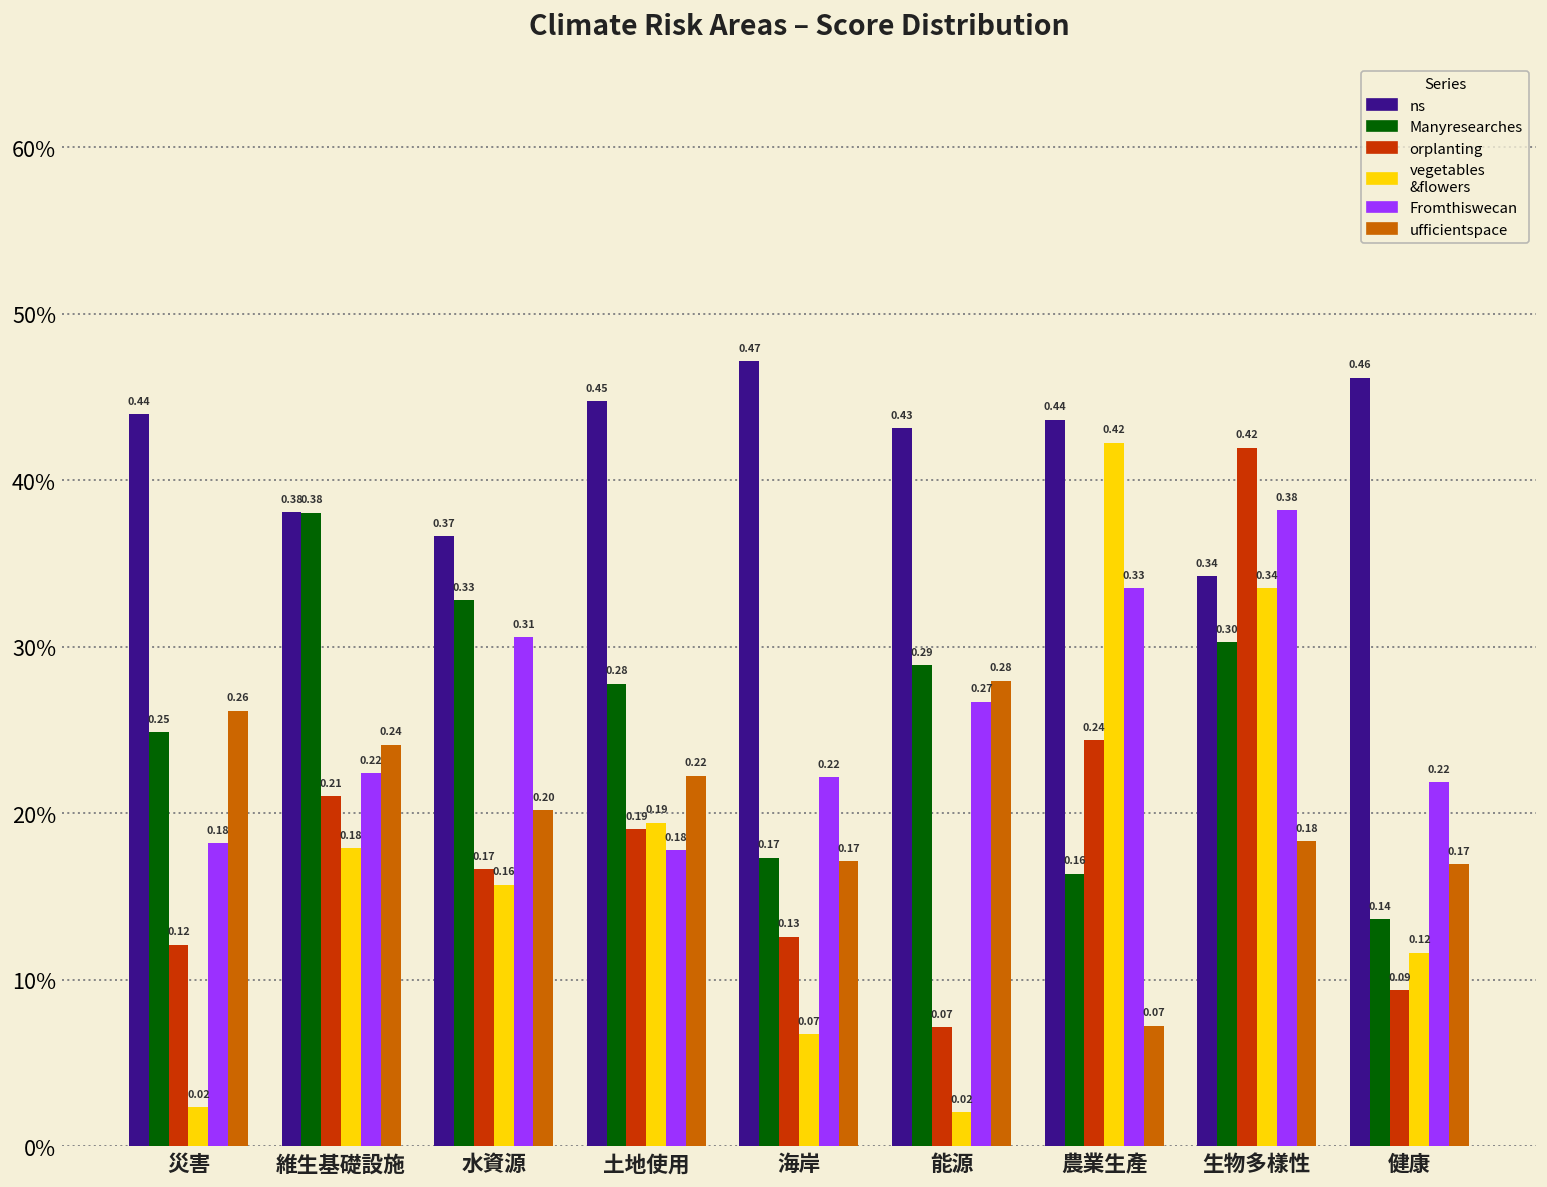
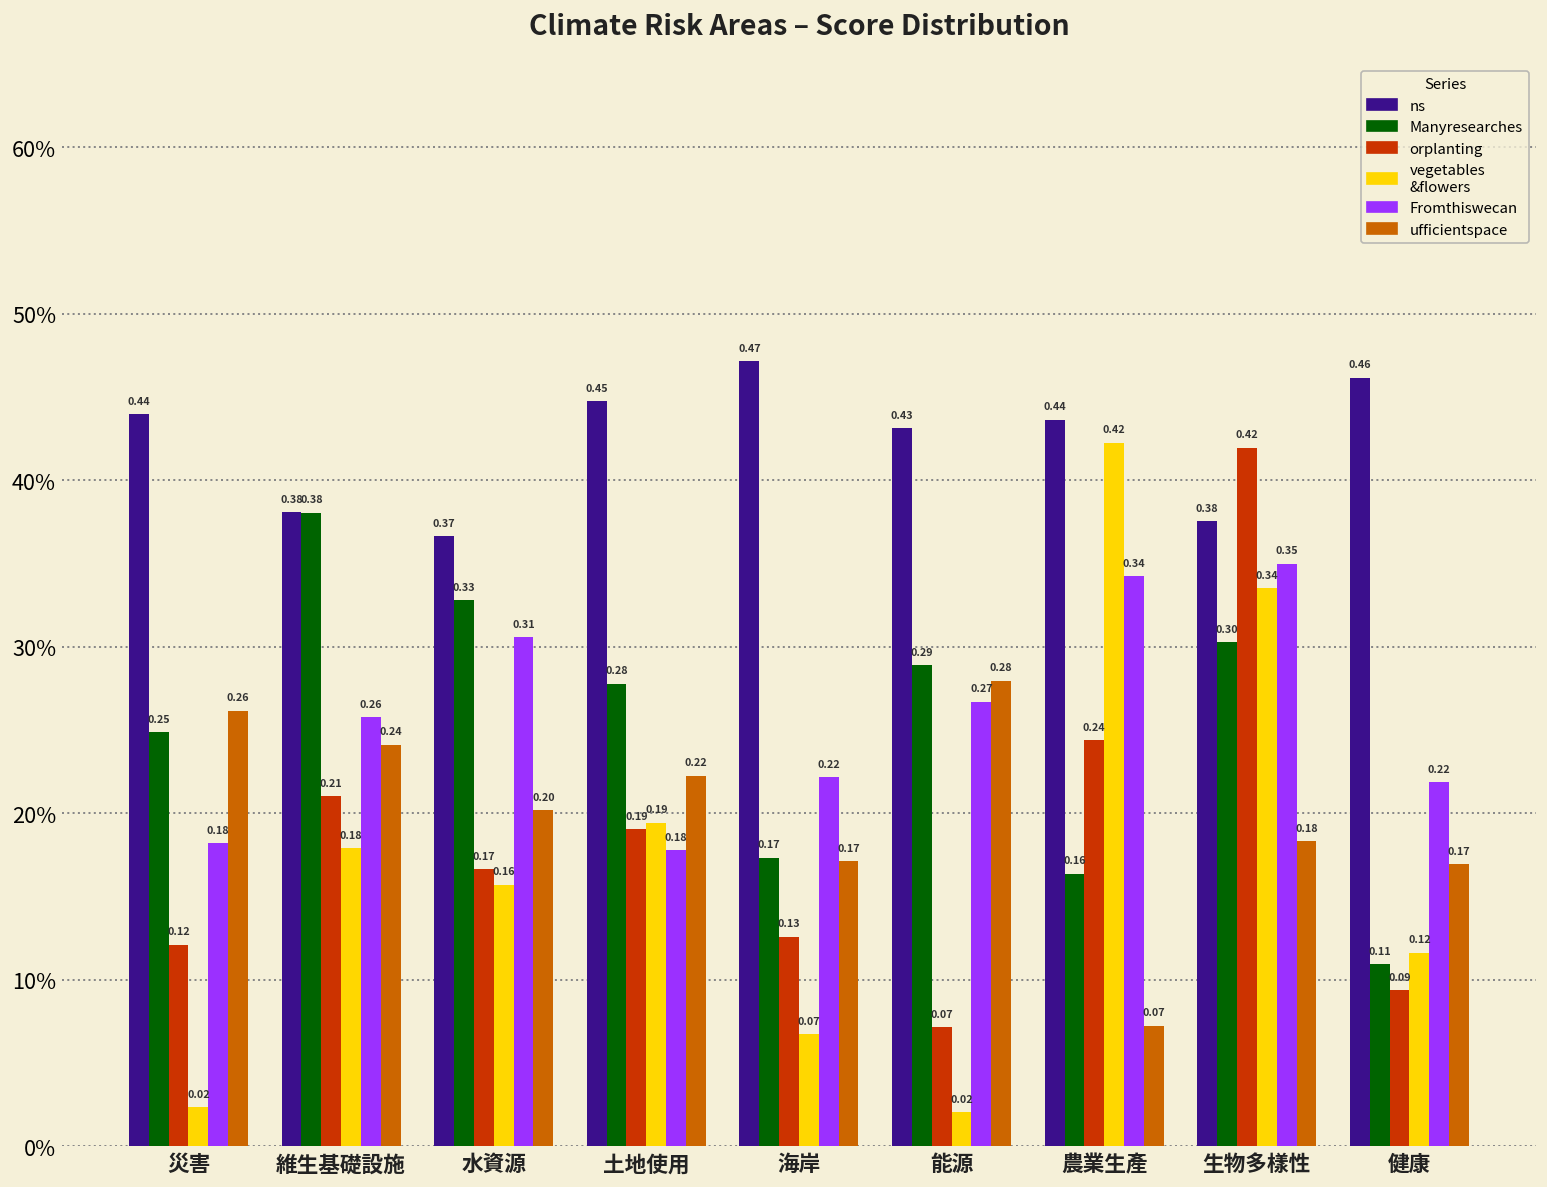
  {
    "ns": {
      "災害": 0.44,
      "維生基礎設施": 0.38,
      "水資源": 0.37,
      "土地使用": 0.45,
      "海岸": 0.47,
      "能源": 0.43,
      "農業生產": 0.44,
-     "生物多樣性": 0.34,
+     "生物多樣性": 0.38,
      "健康": 0.46
    },
    "Manyresearches": {
      "災害": 0.25,
      "維生基礎設施": 0.38,
      "水資源": 0.33,
      "土地使用": 0.28,
      "海岸": 0.17,
      "能源": 0.29,
      "農業生產": 0.16,
      "生物多樣性": 0.30,
-     "健康": 0.14
+     "健康": 0.11
    },
    "Fromthiswecan": {
      "災害": 0.18,
-     "維生基礎設施": 0.22,
+     "維生基礎設施": 0.26,
      "水資源": 0.31,
      "土地使用": 0.18,
      "海岸": 0.22,
      "能源": 0.27,
-     "農業生產": 0.33,
-     "生物多樣性": 0.38,
+     "農業生產": 0.34,
+     "生物多樣性": 0.35,
      "健康": 0.22
    }
  }
